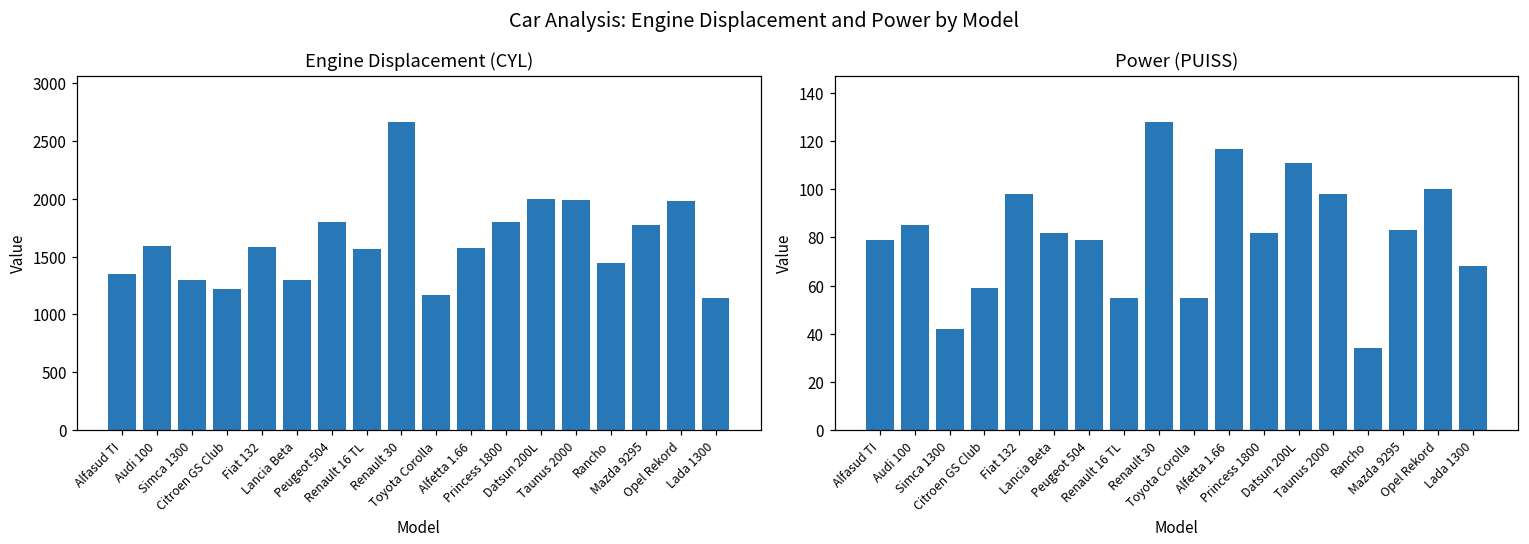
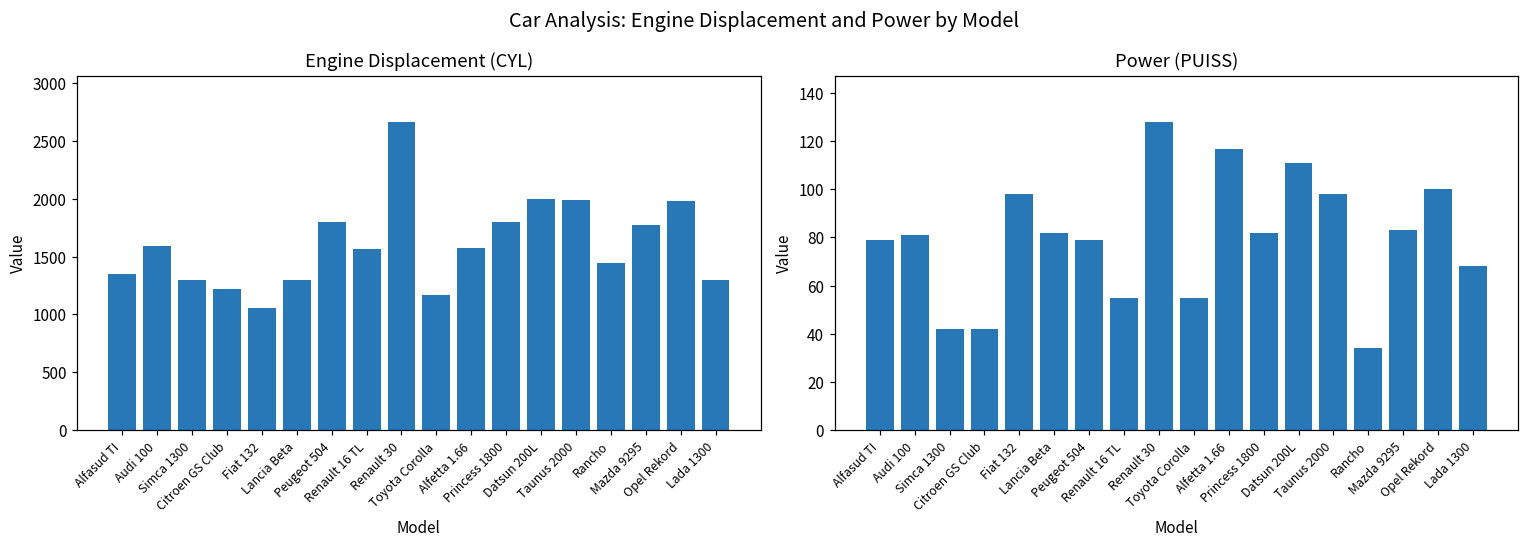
  {
    "Engine Displacement (CYL)": {
      "Alfasud TI": 1350,
      "Audi 100": 1590,
      "Simca 1300": 1290,
      "Citroen GS Club": 1220,
-     "Fiat 132": 1590,
+     "Fiat 132": 1060,
      "Lancia Beta": 1300,
      "Peugeot 504": 1800,
      "Renault 16 TL": 1570,
      "Renault 30": 2660,
      "Toyota Corolla": 1170,
      "Alfetta 1.66": 1570,
      "Princess 1800": 1800,
      "Datsun 200L": 2000,
      "Taunus 2000": 1990,
      "Rancho": 1440,
      "Mazda 9295": 1770,
      "Opel Rekord": 1980,
-     "Lada 1300": 1150
+     "Lada 1300": 1290
    },
    "Power (PUISS)": {
      "Alfasud TI": 79,
-     "Audi 100": 85,
+     "Audi 100": 81,
      "Simca 1300": 42,
-     "Citroen GS Club": 59,
+     "Citroen GS Club": 42,
      "Fiat 132": 98,
      "Lancia Beta": 82,
      "Peugeot 504": 79,
      "Renault 16 TL": 55,
      "Renault 30": 128,
      "Toyota Corolla": 55,
      "Alfetta 1.66": 117,
      "Princess 1800": 82,
      "Datsun 200L": 111,
      "Taunus 2000": 98,
      "Rancho": 34,
      "Mazda 9295": 83,
      "Opel Rekord": 100,
      "Lada 1300": 68
    }
  }
